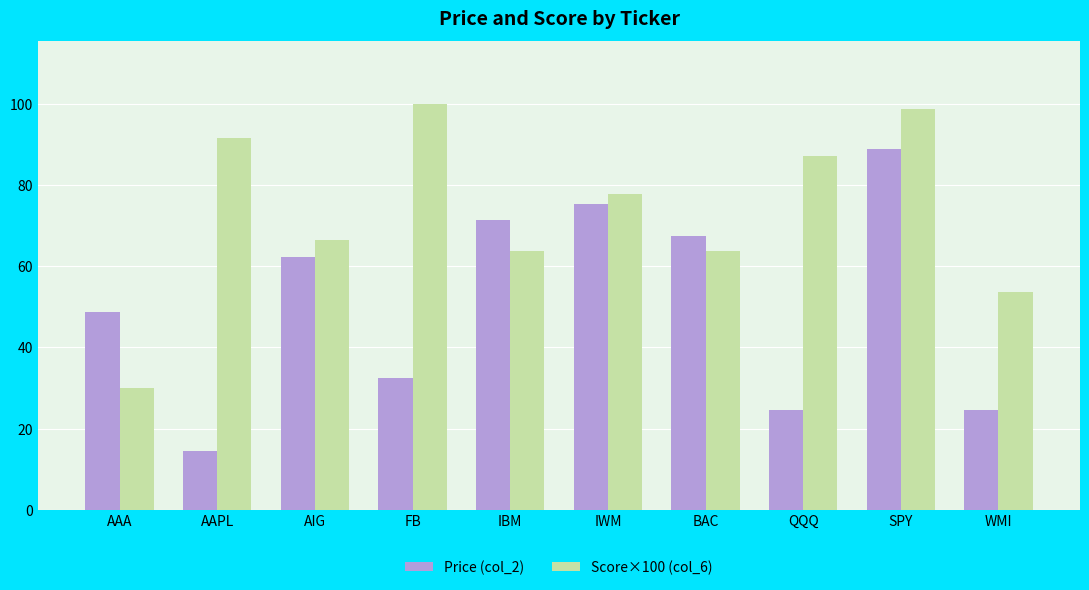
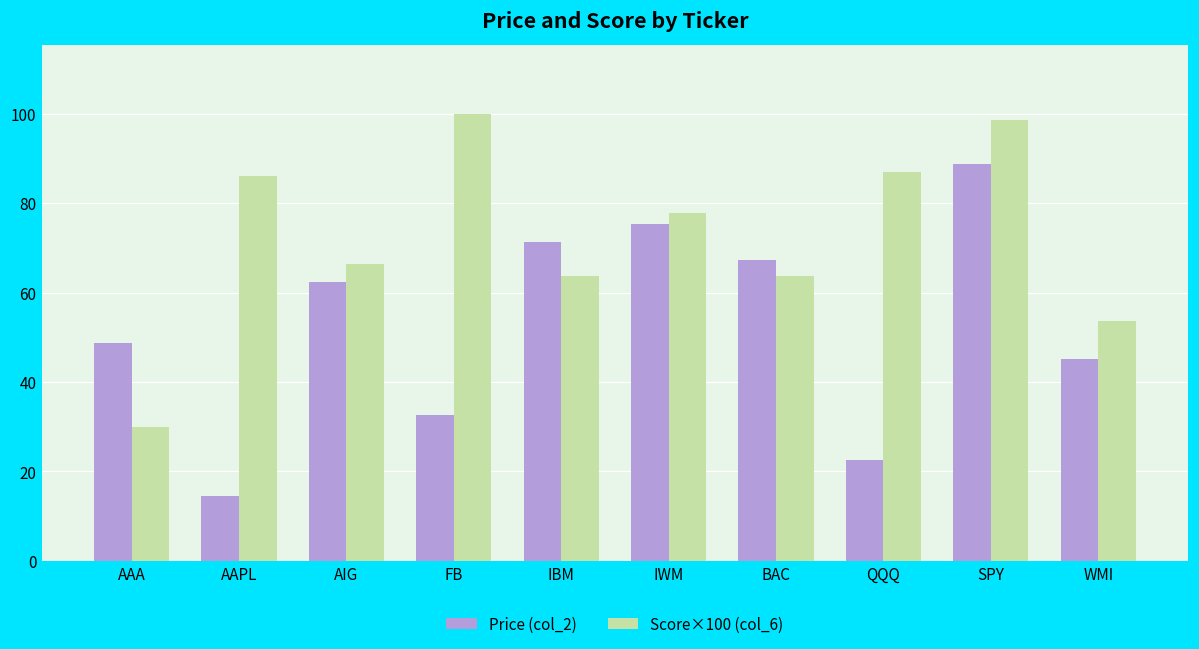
  {
    "Price (col_2)": {
      "AAA": 49,
      "AAPL": 15,
      "AIG": 62,
      "FB": 33,
      "IBM": 71,
      "IWM": 75,
      "BAC": 67,
-     "QQQ": 25,
+     "QQQ": 23,
      "SPY": 89,
-     "WMI": 25
+     "WMI": 45
    },
    "Score×100 (col_6)": {
      "AAA": 30,
-     "AAPL": 92,
+     "AAPL": 86,
      "AIG": 66,
      "FB": 100,
      "IBM": 64,
      "IWM": 78,
      "BAC": 64,
      "QQQ": 87,
      "SPY": 99,
      "WMI": 54
    }
  }
